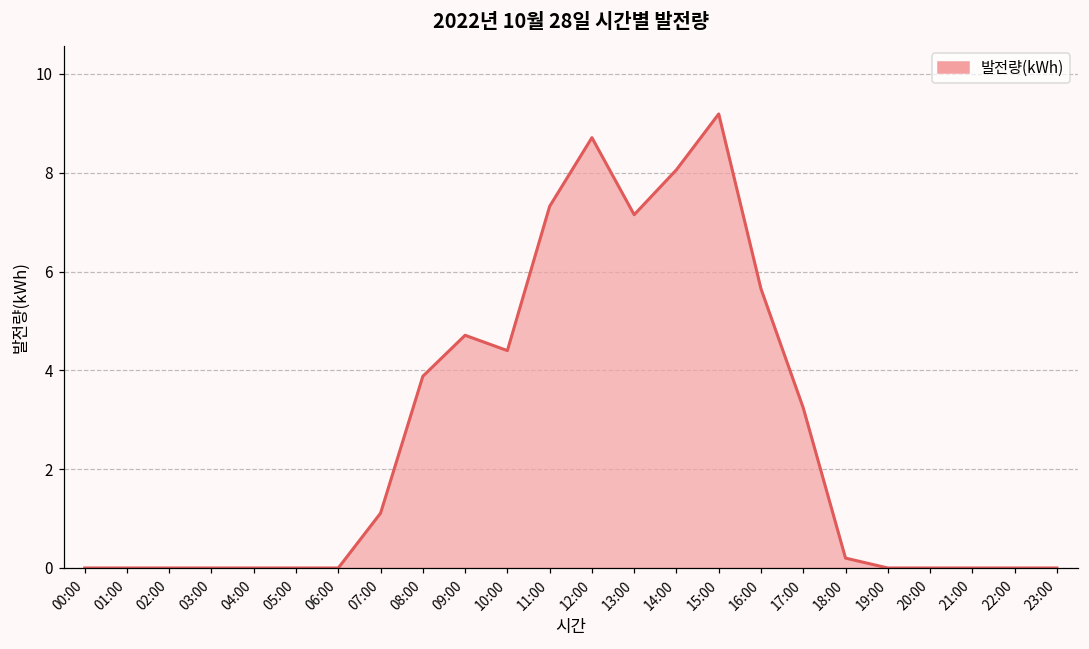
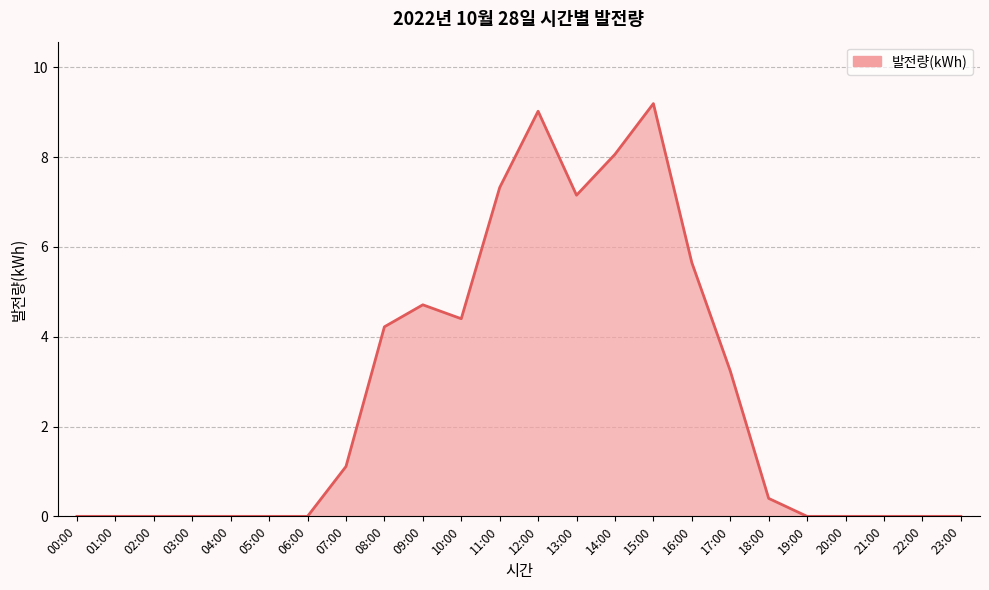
  {
    "00:00": 0.0,
    "01:00": 0.0,
    "02:00": 0.0,
    "03:00": 0.0,
    "04:00": 0.0,
    "05:00": 0.0,
    "06:00": 0.0,
    "07:00": 1.1,
-   "08:00": 3.9,
+   "08:00": 4.2,
    "09:00": 4.7,
    "10:00": 4.4,
    "11:00": 7.3,
-   "12:00": 8.7,
+   "12:00": 9.0,
    "13:00": 7.2,
    "14:00": 8.1,
    "15:00": 9.2,
    "16:00": 5.7,
    "17:00": 3.2,
-   "18:00": 0.2,
+   "18:00": 0.4,
    "19:00": 0.0,
    "20:00": 0.0,
    "21:00": 0.0,
    "22:00": 0.0,
    "23:00": 0.0
  }
